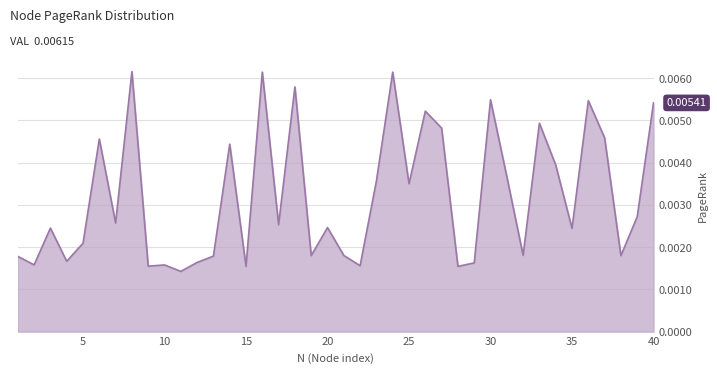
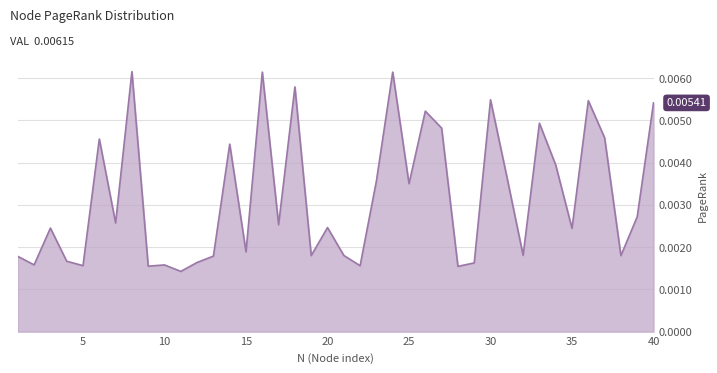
  {
-   "5": 0.0021,
+   "5": 0.0016,
    "10": 0.0016,
-   "15": 0.0015,
+   "15": 0.0019,
    "20": 0.0025,
    "25": 0.0035,
    "30": 0.0055,
    "35": 0.0024
  }
